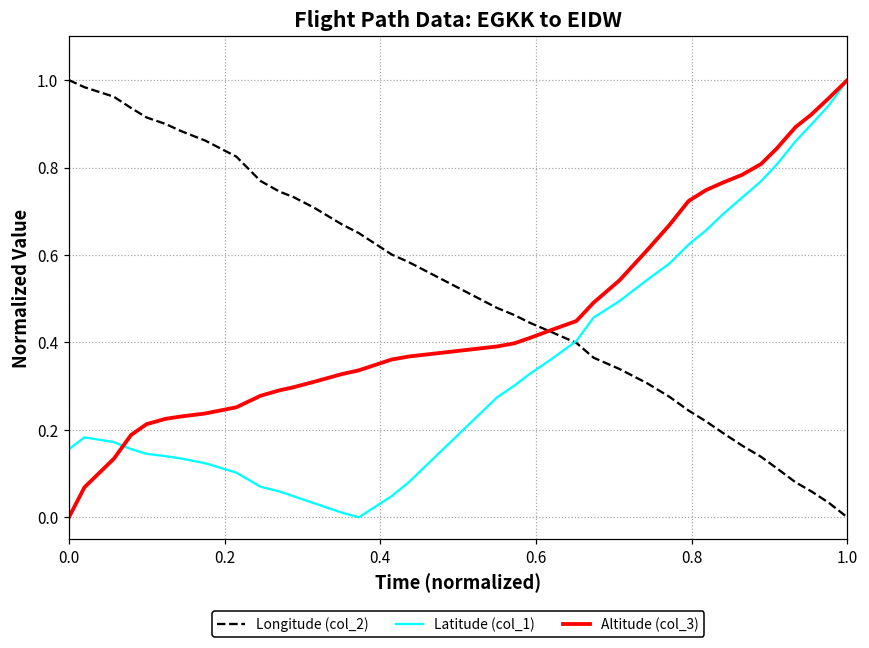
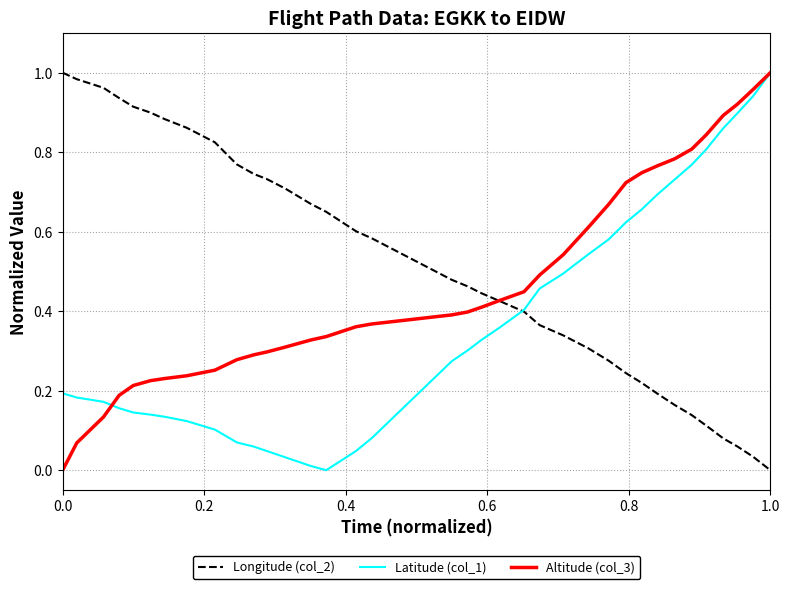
  {
    "Longitude (col_2)": {
      "0.0": 1.00,
      "1.0": 0.00
    },
    "Latitude (col_1)": {
-     "0.0": 0.16
+     "0.0": 0.19
    },
    "Altitude (col_3)": {
      "0.0": 0.00
    }
  }
